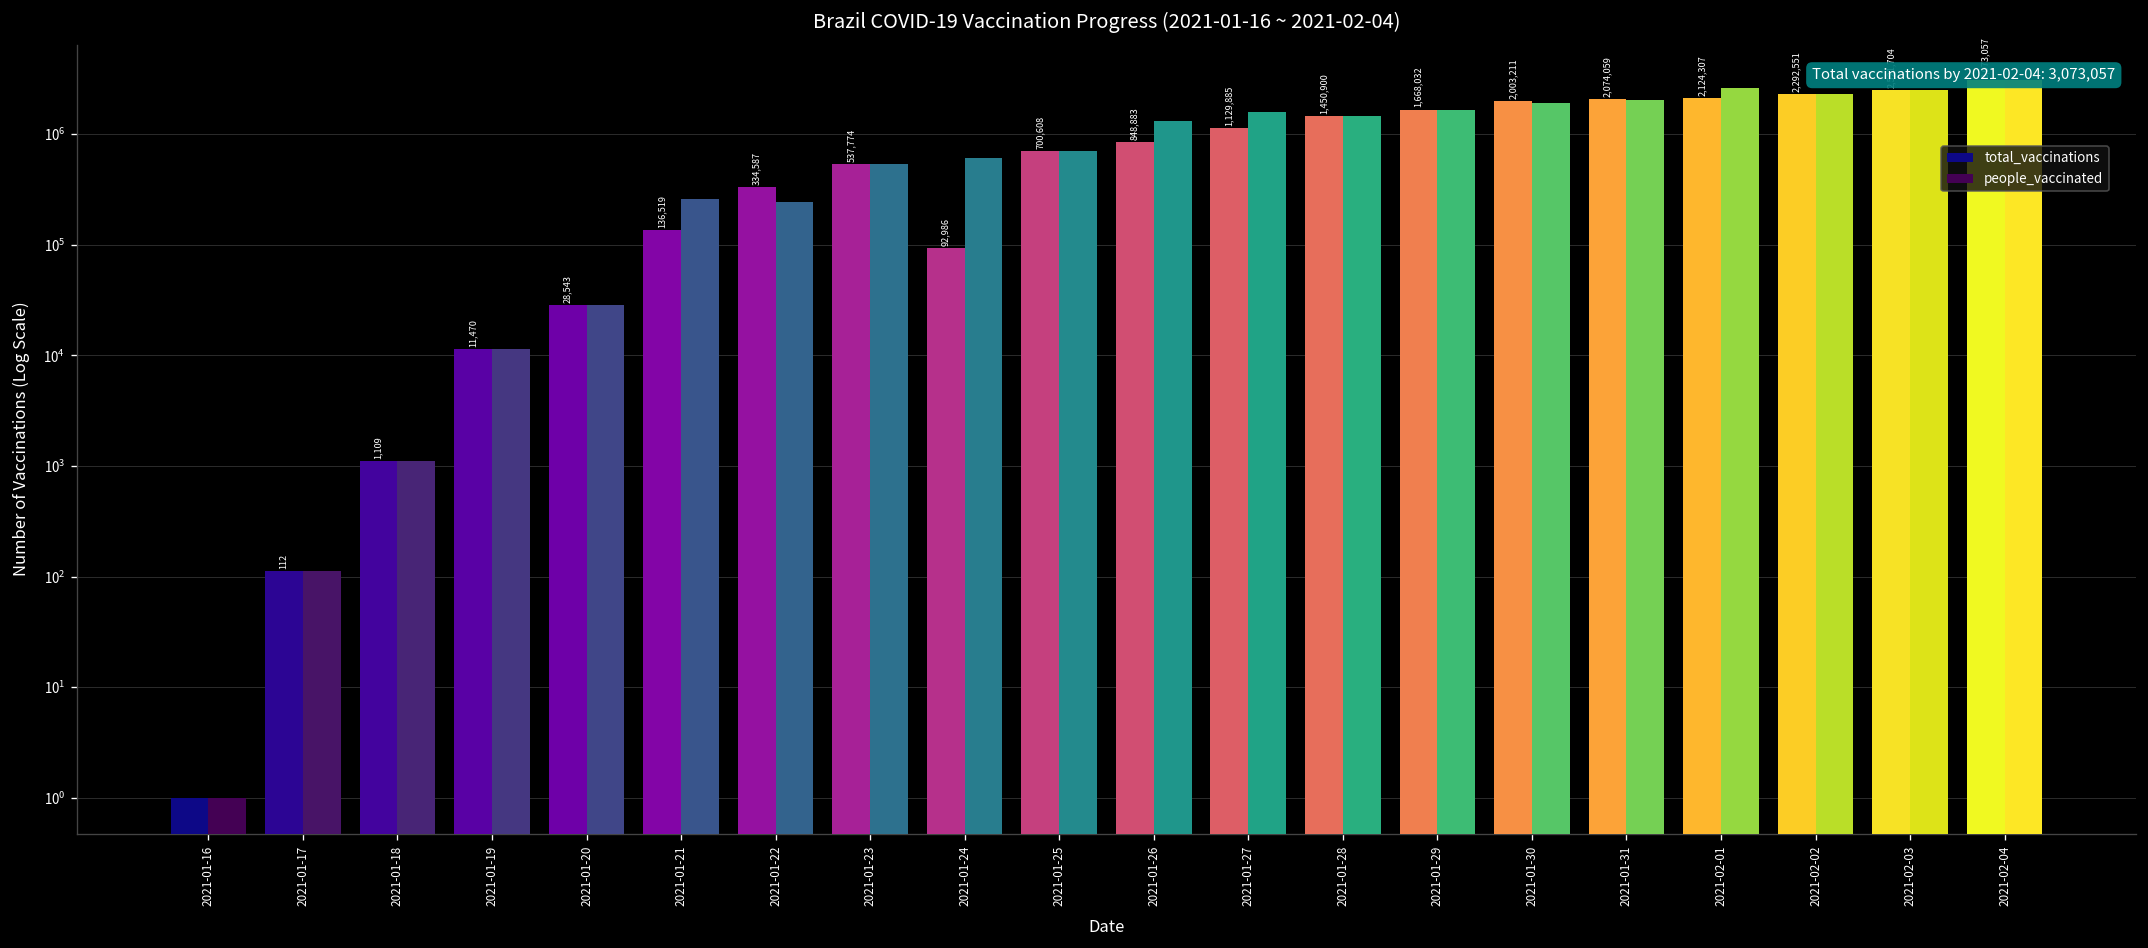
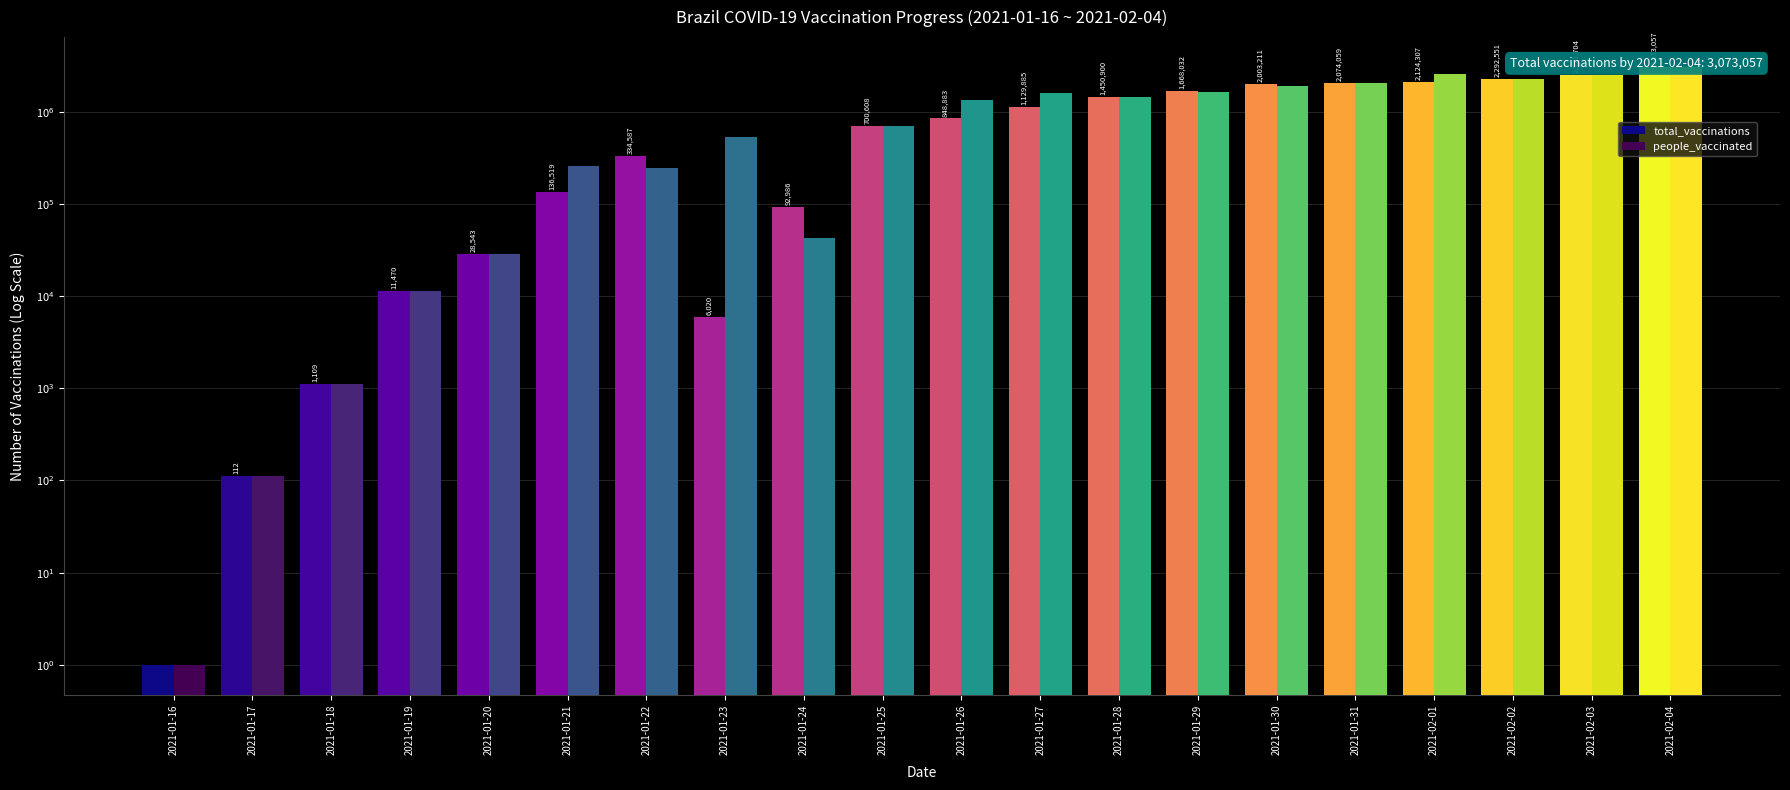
  {
    "total_vaccinations": {
      "2021-01-17": "112",
      "2021-01-18": "1,109",
      "2021-01-19": "11,470",
      "2021-01-20": "28,543",
      "2021-01-21": "136,519",
      "2021-01-22": "334,587",
-     "2021-01-23": "537,774",
+     "2021-01-23": "6,020",
      "2021-01-24": "92,986",
      "2021-01-25": "700,608",
      "2021-01-26": "848,883",
      "2021-01-27": "1,129,885",
      "2021-01-28": "1,450,900",
      "2021-01-29": "1,668,032",
      "2021-01-30": "2,003,211",
      "2021-01-31": "2,074,059",
      "2021-02-01": "2,124,307",
      "2021-02-02": "2,292,551"
    },
    "people_vaccinated": {
      "2021-01-16": "1",
      "2021-01-21": "260000",
      "2021-01-22": "250000",
-     "2021-01-24": "600000",
+     "2021-01-24": "40000",
      "2021-01-26": "1300000",
      "2021-01-27": "1600000",
      "2021-01-29": "1700000",
      "2021-01-30": "1900000",
      "2021-01-31": "2000000",
      "2021-02-01": "2600000"
    }
  }
